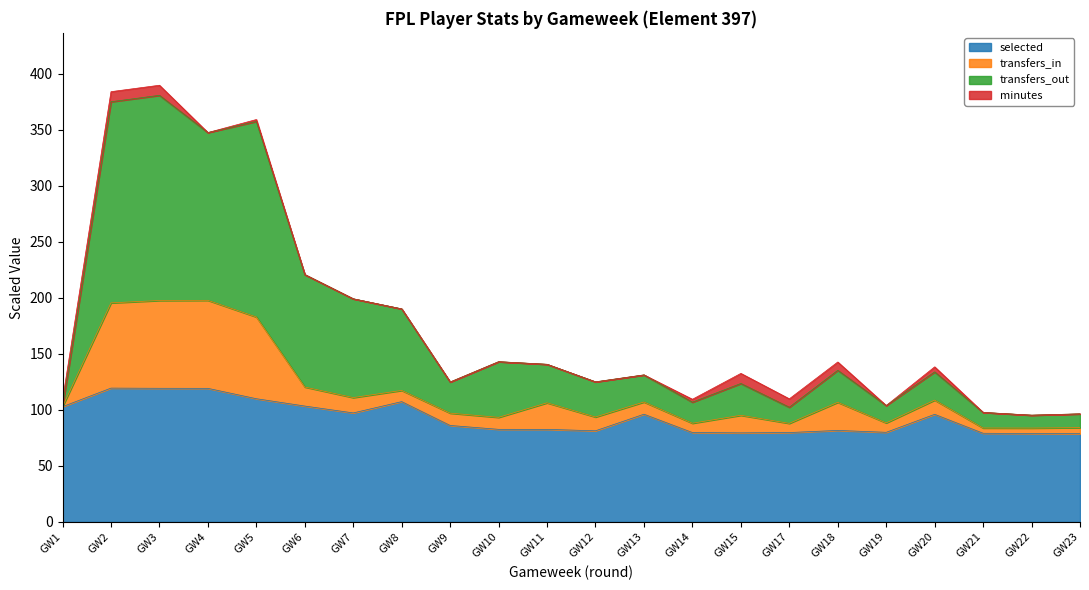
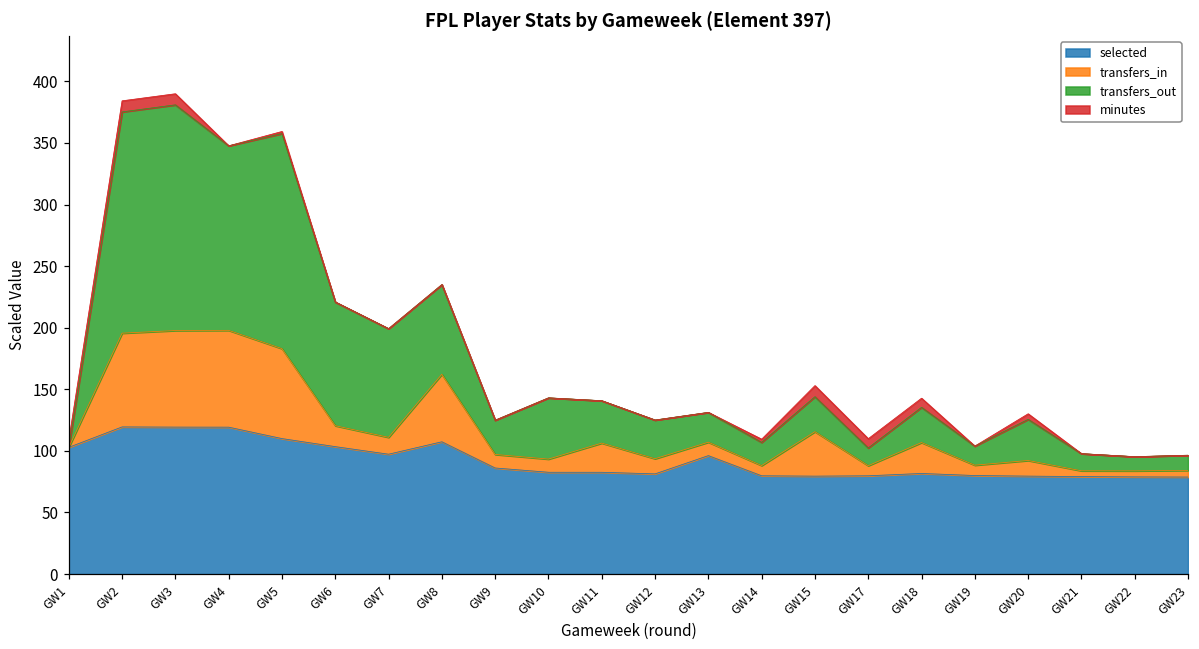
  {
    "selected": {
      "GW2": 119,
      "GW3": 119,
      "GW4": 119,
      "GW5": 110,
      "GW6": 103,
      "GW7": 97,
      "GW8": 107,
      "GW9": 86,
      "GW10": 83,
      "GW11": 83,
      "GW12": 81,
      "GW13": 96,
      "GW14": 80,
      "GW15": 79,
      "GW17": 80,
      "GW18": 82,
      "GW19": 80,
-     "GW20": 96,
+     "GW20": 80,
      "GW21": 79,
      "GW22": 79,
      "GW23": 79
    },
    "transfers_in": {
      "GW2": 76,
      "GW3": 78,
      "GW4": 79,
      "GW5": 73,
      "GW6": 17,
      "GW7": 14,
-     "GW8": 10,
+     "GW8": 55,
      "GW9": 11,
      "GW10": 11,
      "GW11": 24,
      "GW12": 12,
      "GW13": 11,
      "GW14": 8,
-     "GW15": 16,
+     "GW15": 36,
      "GW17": 8,
      "GW18": 25,
      "GW19": 8,
      "GW20": 13,
      "GW21": 5,
      "GW22": 5,
      "GW23": 5
    },
    "transfers_out": {
      "GW2": 180,
      "GW3": 183,
      "GW14": 19,
      "GW15": 28,
      "GW17": 14,
      "GW18": 29,
-     "GW20": 25
+     "GW20": 33
    },
    "minutes": {
      "GW1": 6,
      "GW2": 9,
      "GW3": 9,
      "GW14": 3,
      "GW15": 9,
      "GW17": 8,
      "GW18": 7,
      "GW20": 5
    }
  }
